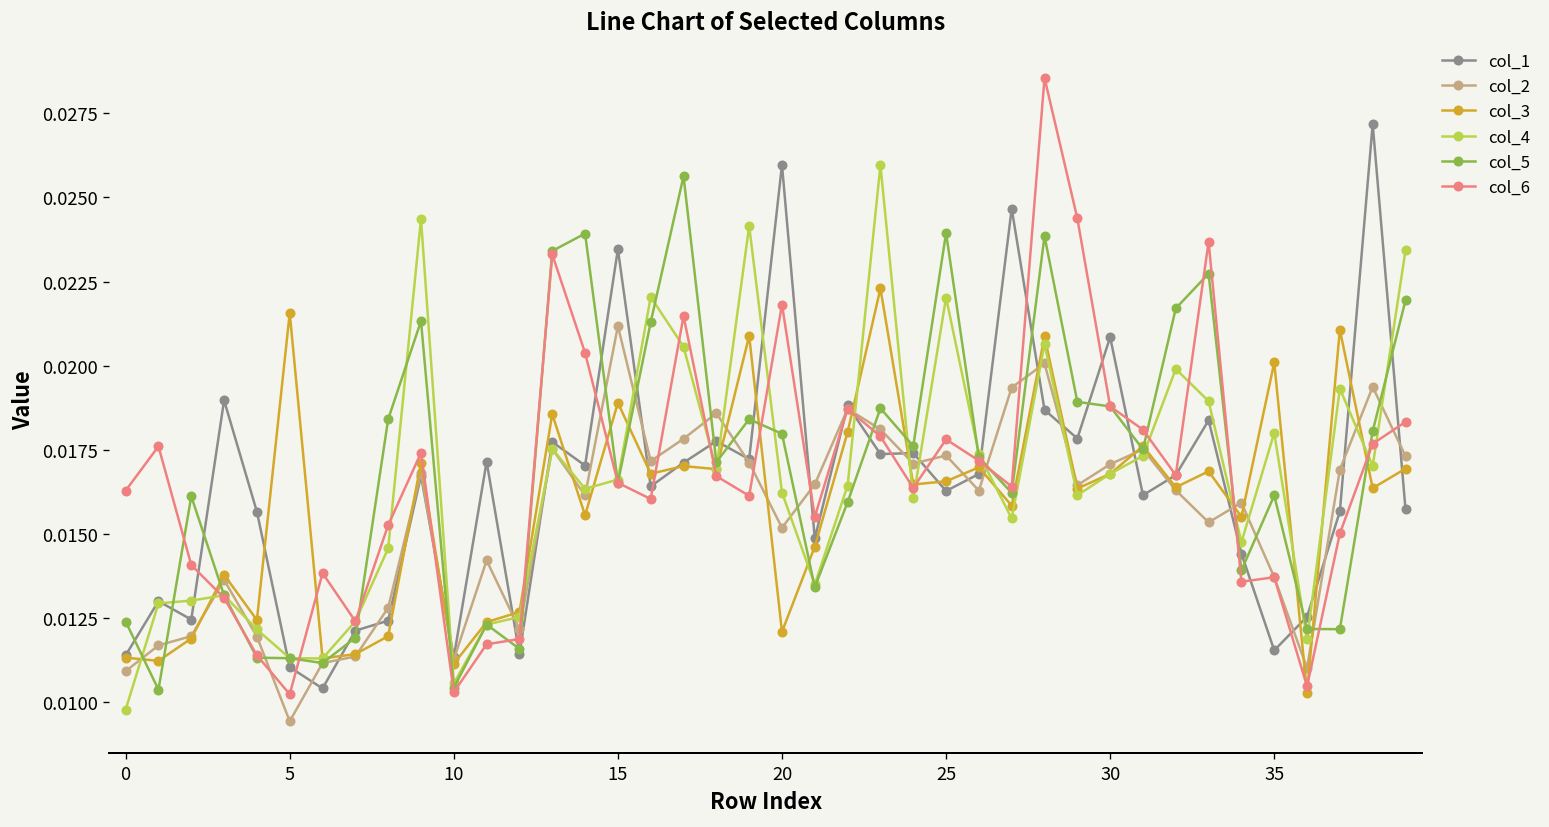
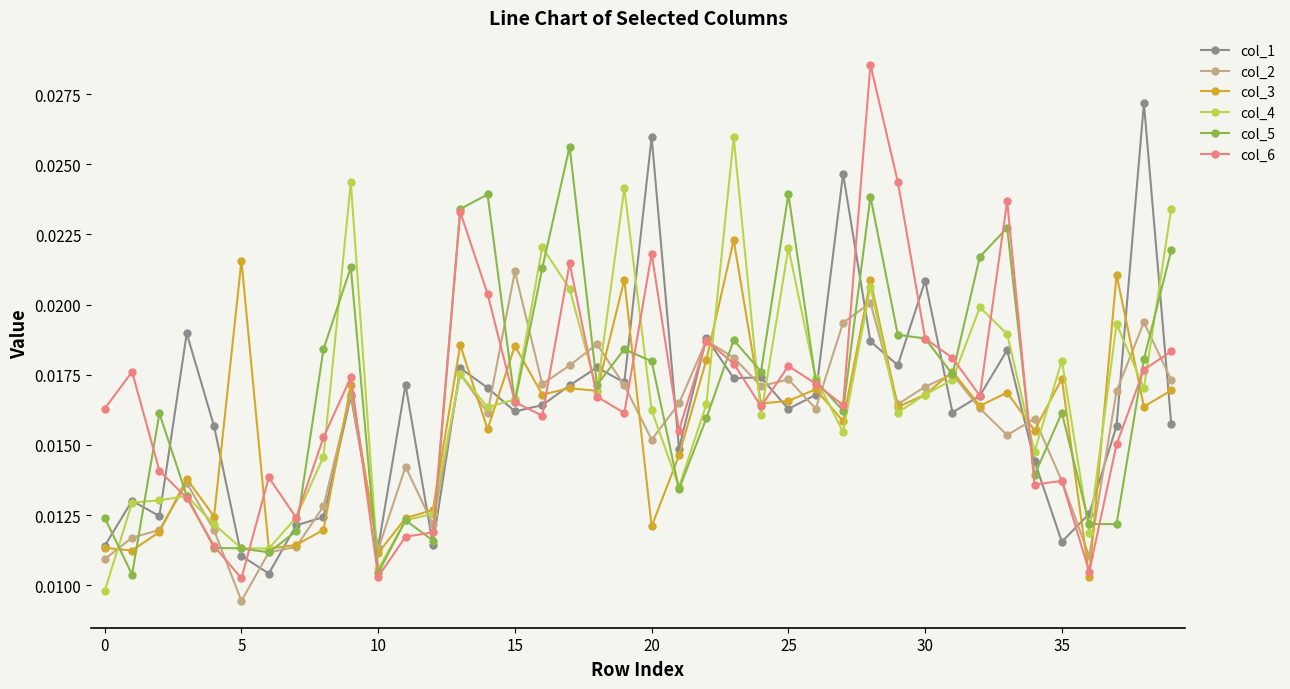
  {
    "col_1": {
      "5": 0.0110,
-     "15": 0.0235,
+     "15": 0.0162,
      "20": 0.0260,
      "25": 0.0163,
      "30": 0.0209,
      "35": 0.0115
    },
    "col_3": {
      "5": 0.0216,
      "10": 0.0111,
-     "15": 0.0189,
+     "15": 0.0185,
      "20": 0.0121,
      "25": 0.0166,
-     "35": 0.0201
+     "35": 0.0174
    }
  }
